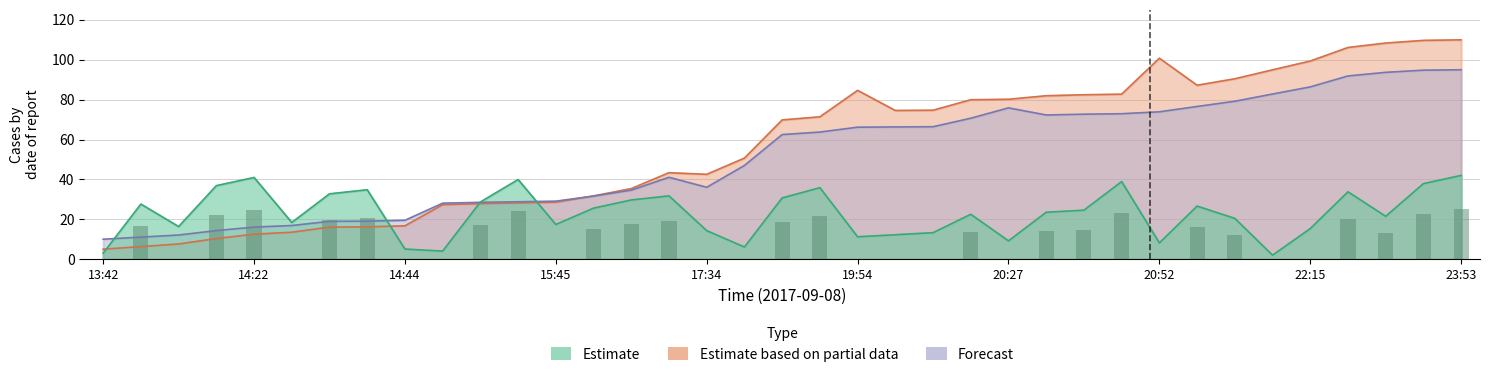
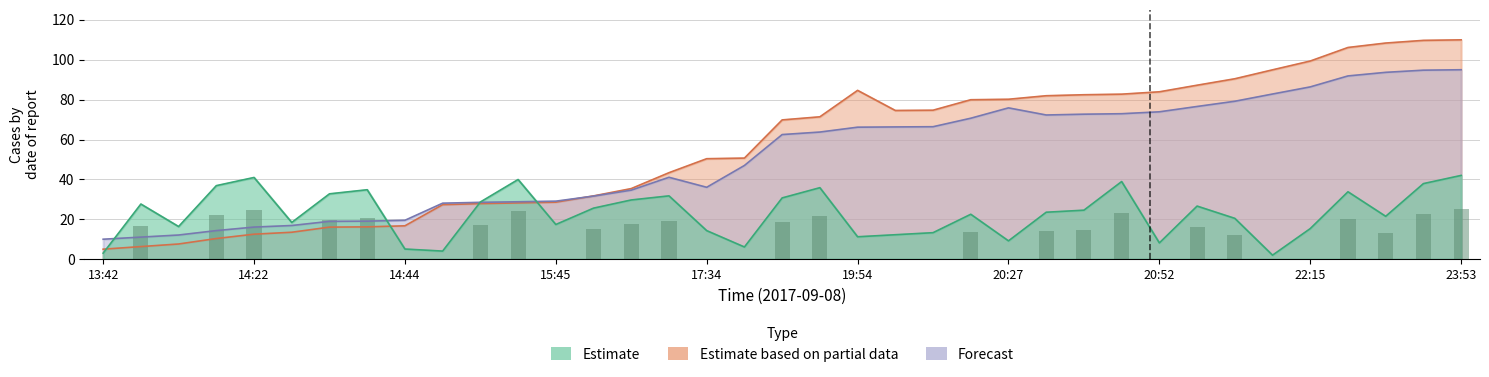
  {
    "Estimate based on partial data": {
      "13:42": 5,
      "14:22": 13,
      "14:44": 17,
-     "17:34": 43,
+     "17:34": 50,
      "19:54": 85,
      "20:27": 80,
-     "20:52": 101,
+     "20:52": 84,
      "22:15": 99,
      "23:53": 110
    },
    "Forecast": {
      "13:42": 10,
      "14:22": 16,
      "14:44": 19,
      "17:34": 36,
      "19:54": 66,
      "20:27": 76,
      "20:52": 74,
      "22:15": 86,
      "23:53": 95
    }
  }
